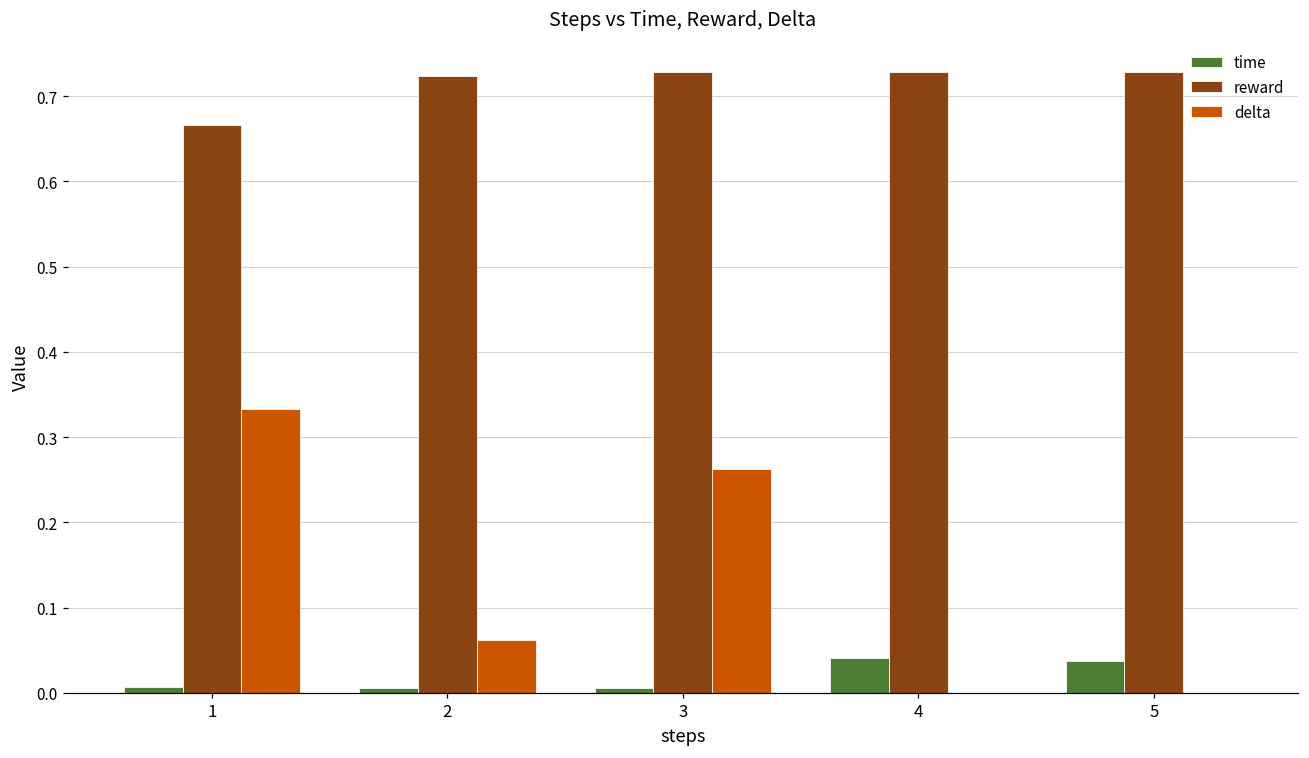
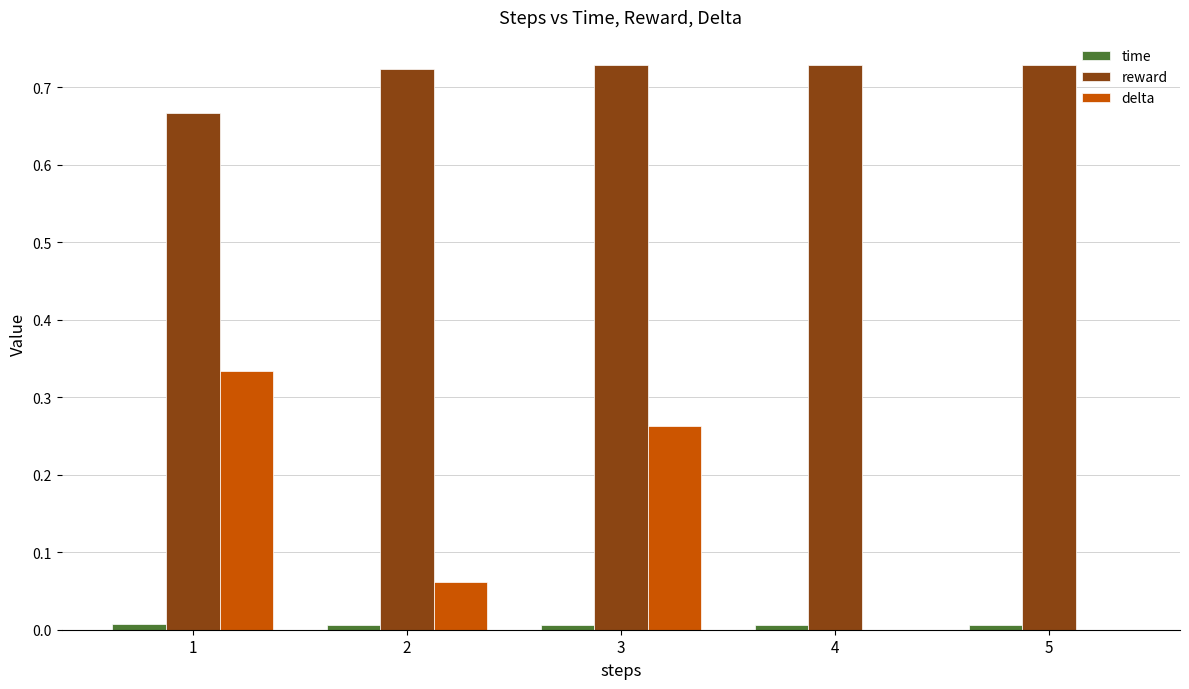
  {
    "time": {
      "1": 0.01,
      "2": 0.01,
      "3": 0.01,
-     "4": 0.04,
-     "5": 0.04
+     "4": 0.01,
+     "5": 0.01
    },
    "reward": {
      "1": 0.67,
      "2": 0.72,
      "3": 0.73,
      "4": 0.73,
      "5": 0.73
    },
    "delta": {
      "1": 0.33,
      "2": 0.06,
      "3": 0.26
    }
  }
